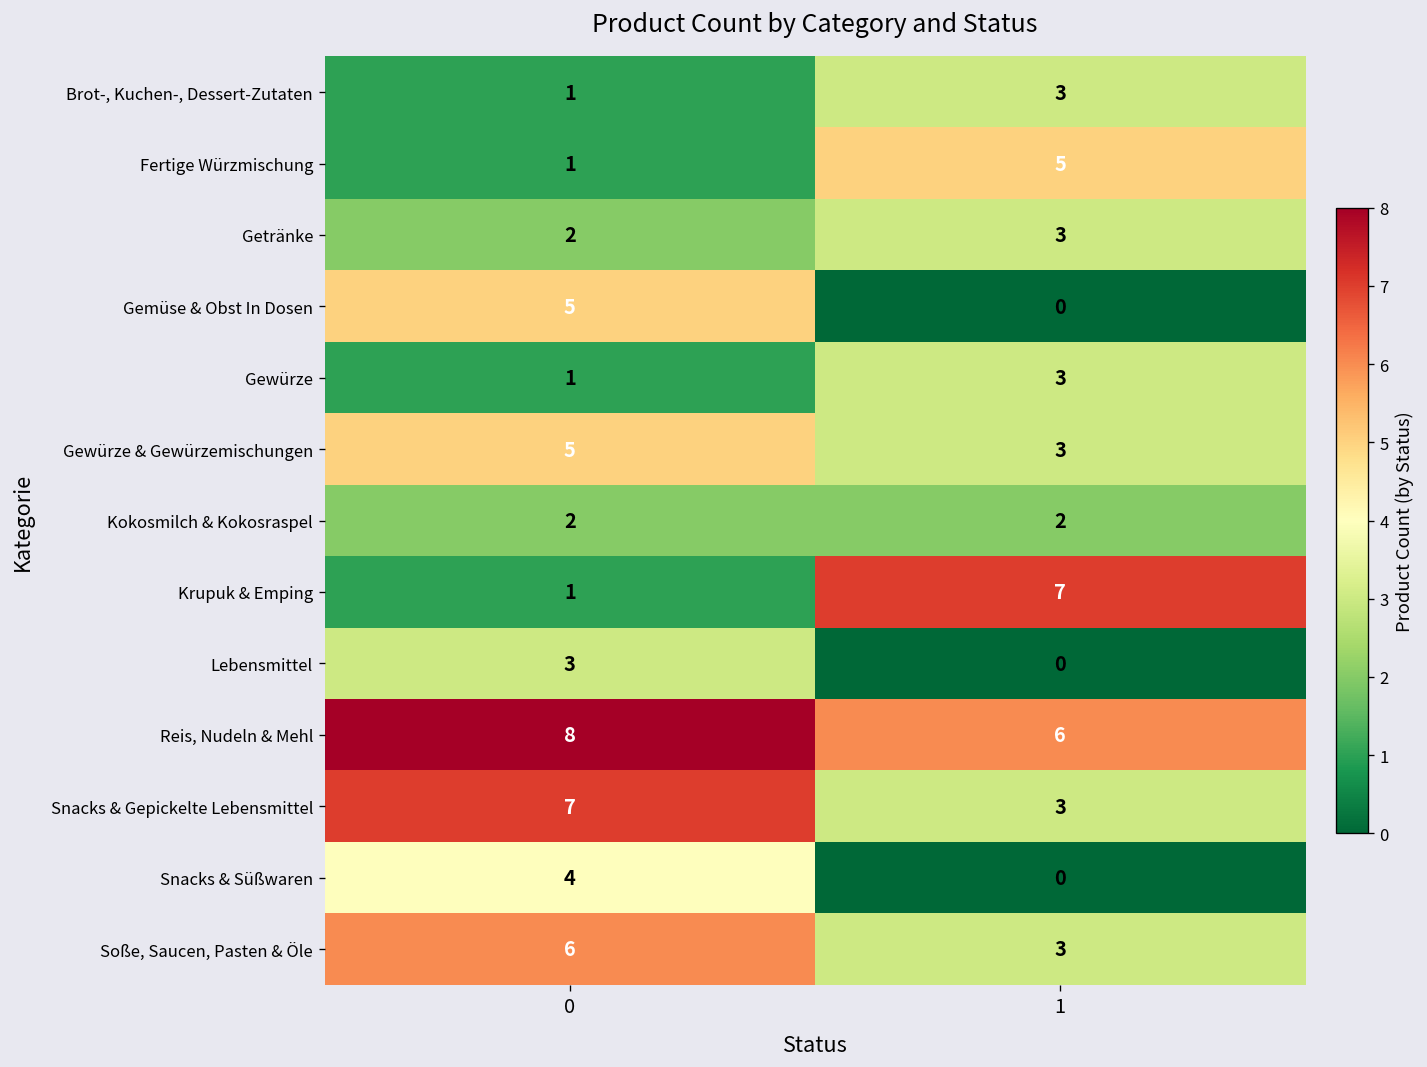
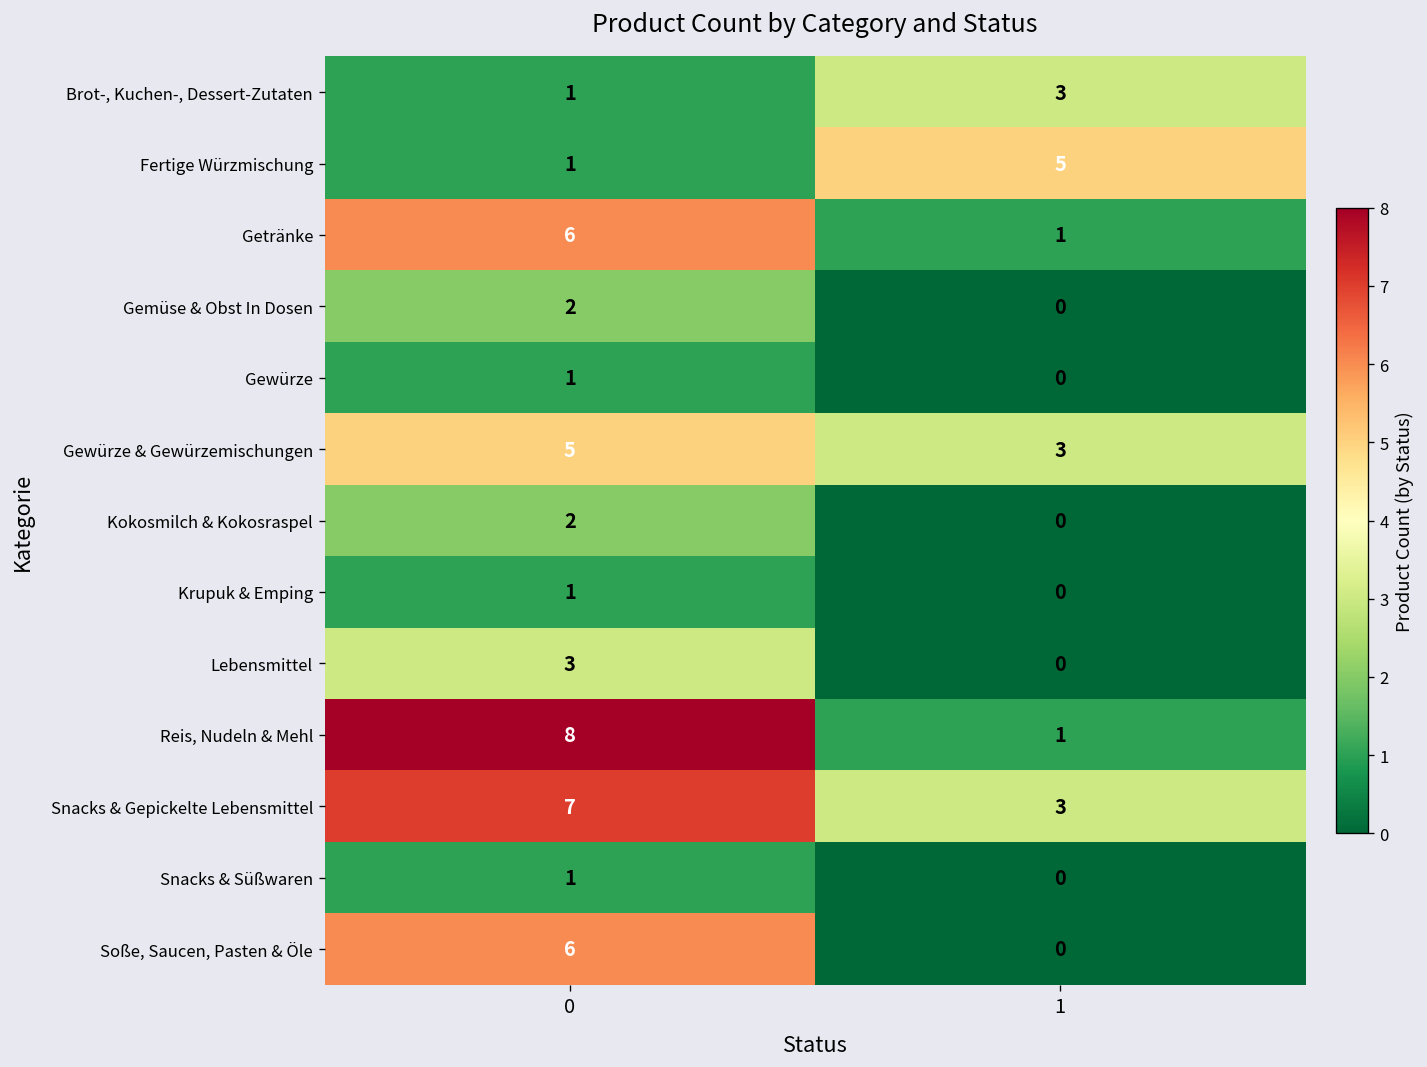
  {
    "Brot-, Kuchen-, Dessert-Zutaten": {
      "0": 1,
      "1": 3
    },
    "Fertige Würzmischung": {
      "0": 1,
      "1": 5
    },
    "Getränke": {
-     "0": 2,
-     "1": 3
+     "0": 6,
+     "1": 1
    },
    "Gemüse & Obst In Dosen": {
-     "0": 5,
+     "0": 2,
      "1": 0
    },
    "Gewürze": {
      "0": 1,
-     "1": 3
+     "1": 0
    },
    "Gewürze & Gewürzemischungen": {
      "0": 5,
      "1": 3
    },
    "Kokosmilch & Kokosraspel": {
      "0": 2,
-     "1": 2
+     "1": 0
    },
    "Krupuk & Emping": {
      "0": 1,
-     "1": 7
+     "1": 0
    },
    "Lebensmittel": {
      "0": 3,
      "1": 0
    },
    "Reis, Nudeln & Mehl": {
      "0": 8,
-     "1": 6
+     "1": 1
    },
    "Snacks & Gepickelte Lebensmittel": {
      "0": 7,
      "1": 3
    },
    "Snacks & Süßwaren": {
-     "0": 4,
+     "0": 1,
      "1": 0
    },
    "Soße, Saucen, Pasten & Öle": {
      "0": 6,
-     "1": 3
+     "1": 0
    }
  }
